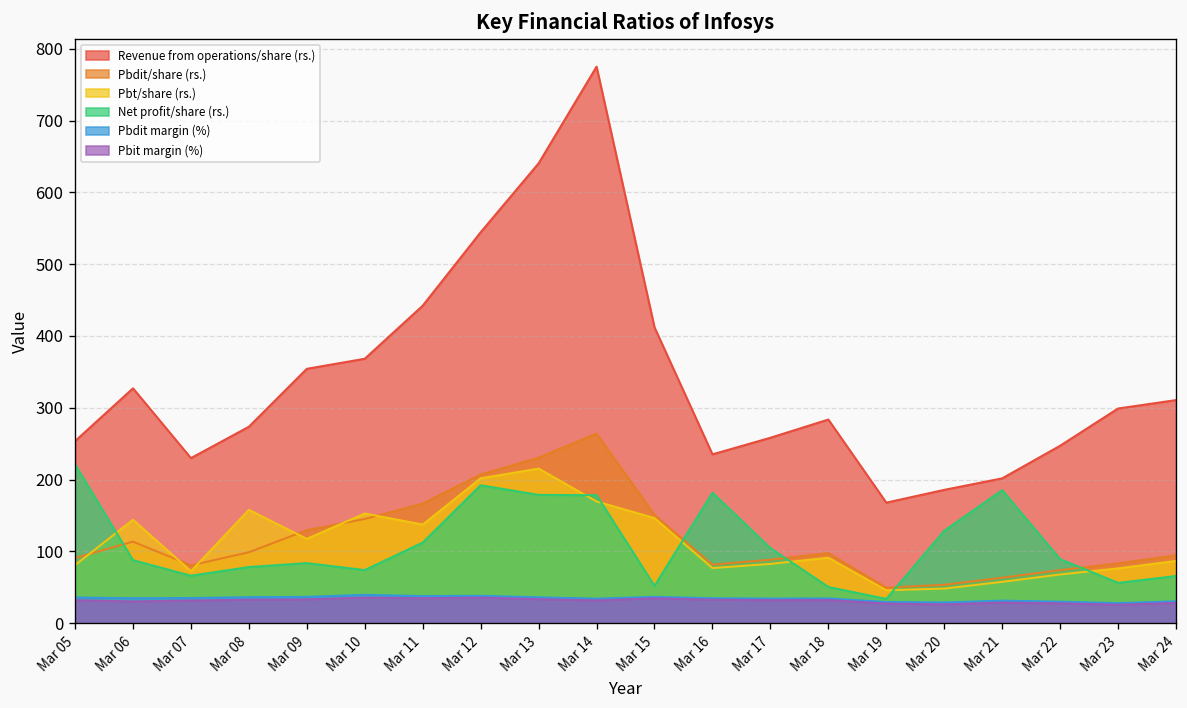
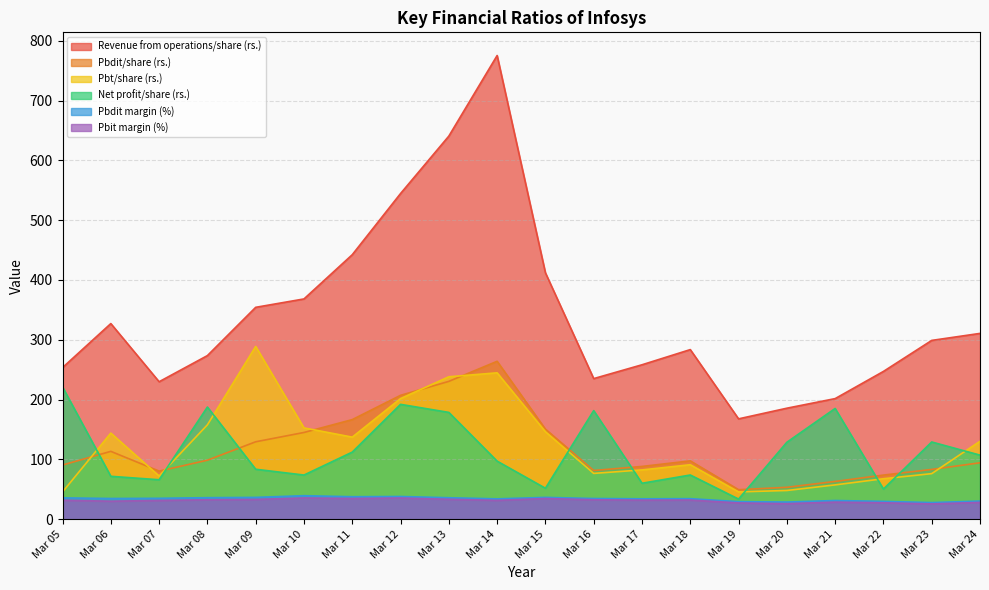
  {
    "Pbt/share (rs.)": {
-     "Mar 05": 80,
+     "Mar 05": 50,
      "Mar 06": 140,
      "Mar 07": 70,
      "Mar 08": 160,
-     "Mar 09": 120,
+     "Mar 09": 290,
      "Mar 10": 150,
      "Mar 11": 140,
      "Mar 12": 200,
-     "Mar 13": 220,
-     "Mar 14": 170,
+     "Mar 13": 240,
+     "Mar 14": 240,
      "Mar 15": 150,
      "Mar 16": 80,
      "Mar 17": 80,
      "Mar 18": 90,
      "Mar 20": 50,
      "Mar 21": 60,
      "Mar 22": 70,
      "Mar 23": 80,
-     "Mar 24": 90
+     "Mar 24": 130
    },
    "Net profit/share (rs.)": {
      "Mar 05": 220,
-     "Mar 06": 90,
+     "Mar 06": 70,
      "Mar 07": 70,
-     "Mar 08": 80,
+     "Mar 08": 190,
      "Mar 09": 80,
      "Mar 10": 70,
      "Mar 11": 110,
      "Mar 12": 190,
      "Mar 13": 180,
-     "Mar 14": 180,
+     "Mar 14": 100,
      "Mar 15": 50,
      "Mar 16": 180,
-     "Mar 17": 100,
-     "Mar 18": 50,
+     "Mar 17": 60,
+     "Mar 18": 70,
      "Mar 20": 130,
      "Mar 21": 190,
-     "Mar 22": 90,
-     "Mar 23": 60,
-     "Mar 24": 70
+     "Mar 22": 50,
+     "Mar 23": 130,
+     "Mar 24": 110
    },
    "Pbdit margin (%)": {
      "Mar 06": 30
    },
    "Pbit margin (%)": {
      "Mar 06": 30
    }
  }
